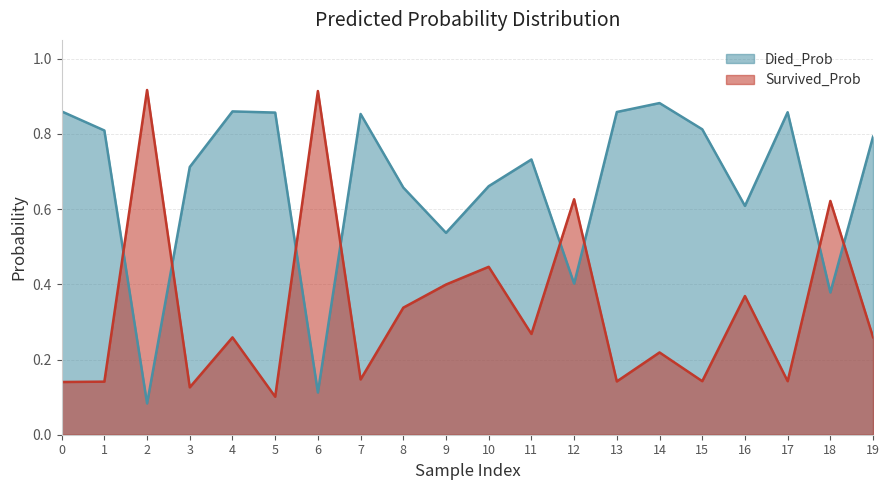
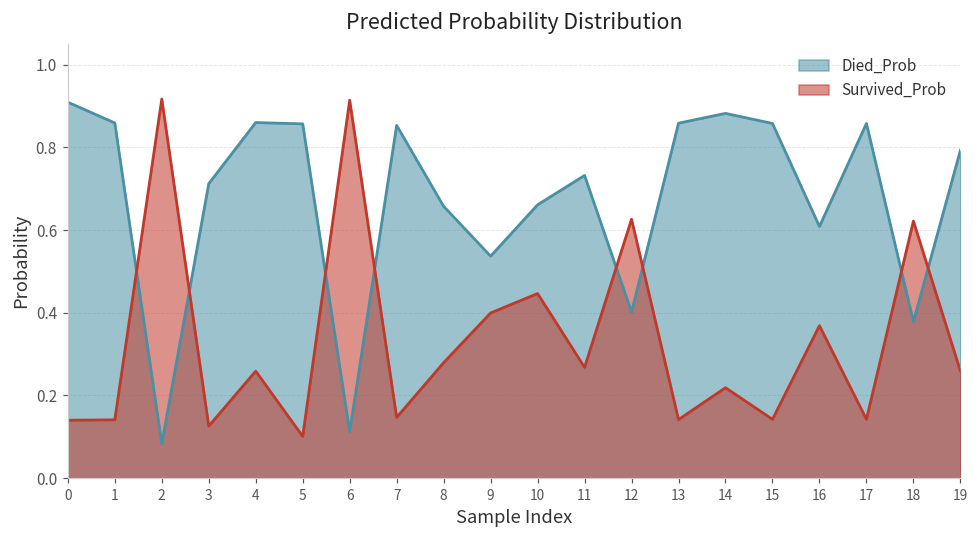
  {
    "Died_Prob": {
-     "0": 0.86,
-     "1": 0.81,
+     "0": 0.91,
+     "1": 0.86,
      "2": 0.08,
      "3": 0.71,
      "4": 0.86,
      "5": 0.86,
      "6": 0.11,
      "7": 0.85,
      "8": 0.66,
      "9": 0.54,
      "10": 0.66,
      "11": 0.73,
      "12": 0.40,
      "13": 0.86,
      "14": 0.88,
-     "15": 0.81,
+     "15": 0.86,
      "16": 0.61,
      "17": 0.86,
      "18": 0.38,
      "19": 0.79
    },
    "Survived_Prob": {
      "0": 0.14,
      "1": 0.14,
      "2": 0.92,
      "3": 0.13,
      "4": 0.26,
      "5": 0.10,
      "6": 0.91,
      "7": 0.15,
-     "8": 0.34,
+     "8": 0.28,
      "9": 0.40,
      "10": 0.45,
      "11": 0.27,
      "12": 0.63,
      "13": 0.14,
      "14": 0.22,
      "15": 0.14,
      "16": 0.37,
      "17": 0.14,
      "18": 0.62,
      "19": 0.26
    }
  }
